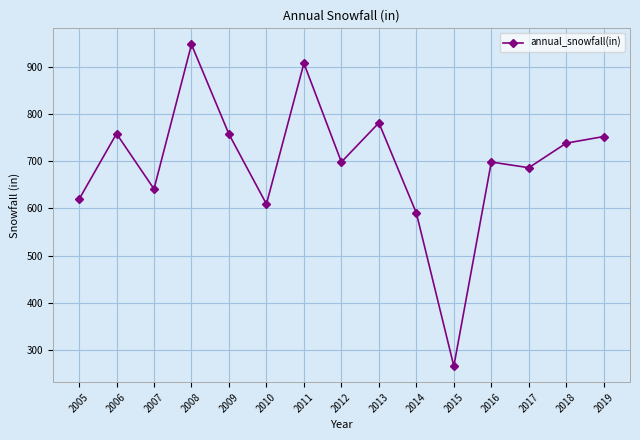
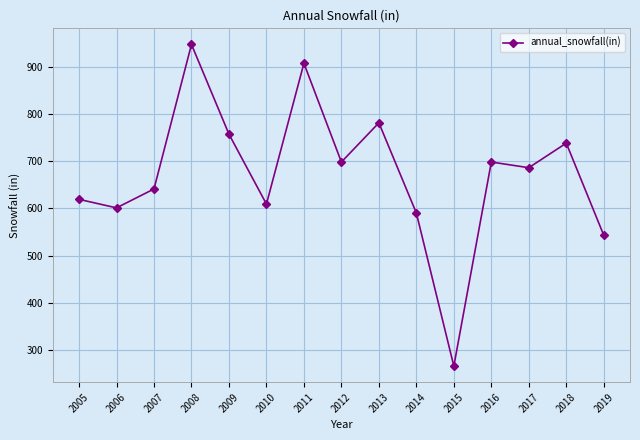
  {
    "2005": 620,
-   "2006": 760,
+   "2006": 600,
    "2007": 640,
    "2008": 950,
    "2009": 760,
    "2010": 610,
    "2011": 910,
    "2012": 700,
    "2013": 780,
    "2014": 590,
    "2015": 270,
    "2016": 700,
    "2017": 690,
    "2018": 740,
-   "2019": 750
+   "2019": 540
  }
